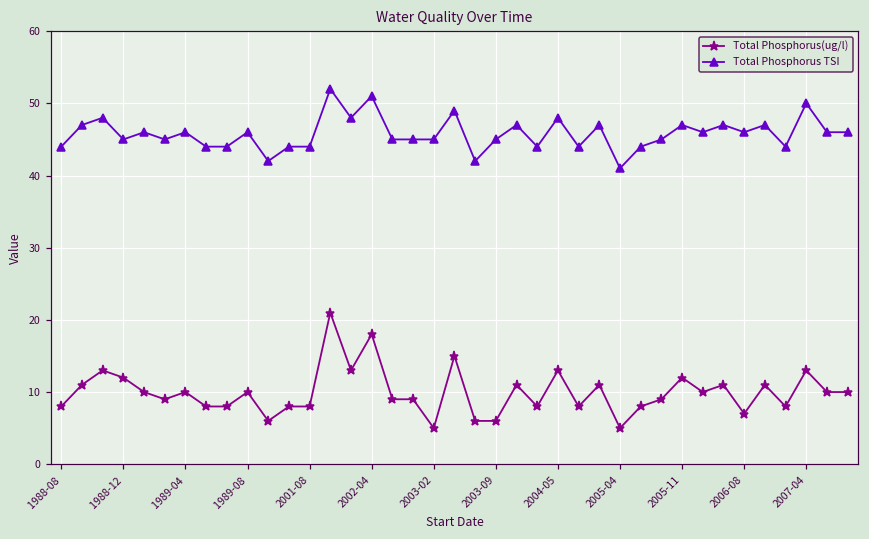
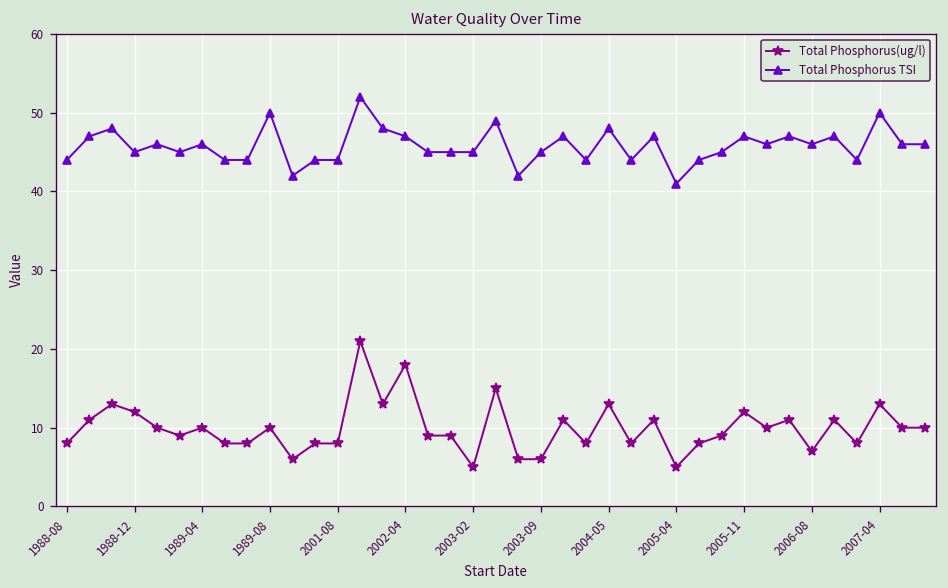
  {
    "Total Phosphorus(ug/l)": {
      "1988-08": 8,
      "1988-12": 12,
      "1989-04": 10,
      "1989-08": 10,
      "2001-08": 8,
      "2002-04": 18,
      "2003-02": 5,
      "2003-09": 6,
      "2004-05": 13,
      "2005-04": 5,
      "2005-11": 12,
      "2006-08": 7,
      "2007-04": 13
    },
    "Total Phosphorus TSI": {
      "1988-08": 44,
      "1988-12": 45,
      "1989-04": 46,
-     "1989-08": 46,
+     "1989-08": 50,
      "2001-08": 44,
-     "2002-04": 51,
+     "2002-04": 47,
      "2003-02": 45,
      "2003-09": 45,
      "2004-05": 48,
      "2005-04": 41,
      "2005-11": 47,
      "2006-08": 46,
      "2007-04": 50
    }
  }
